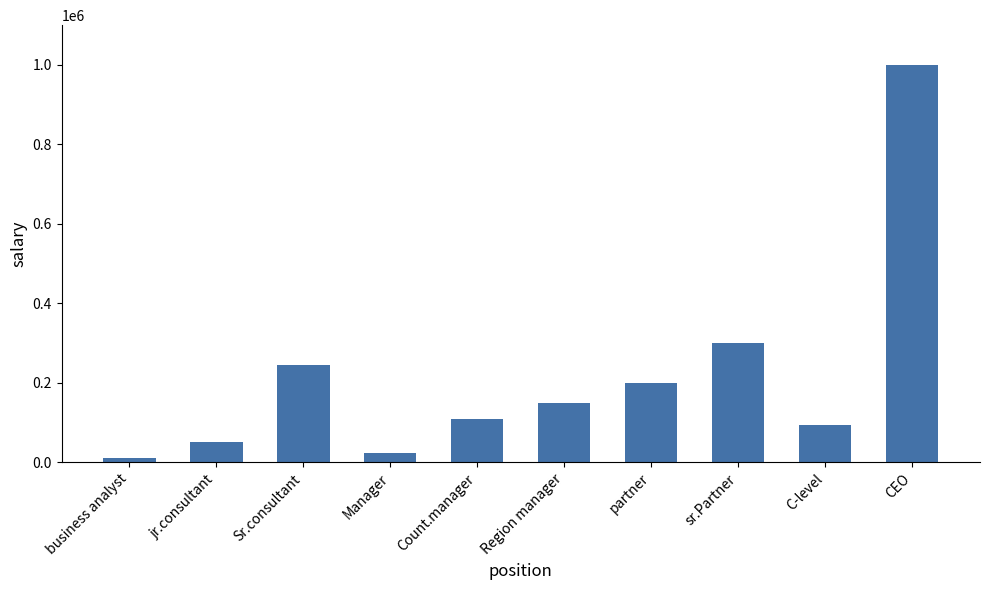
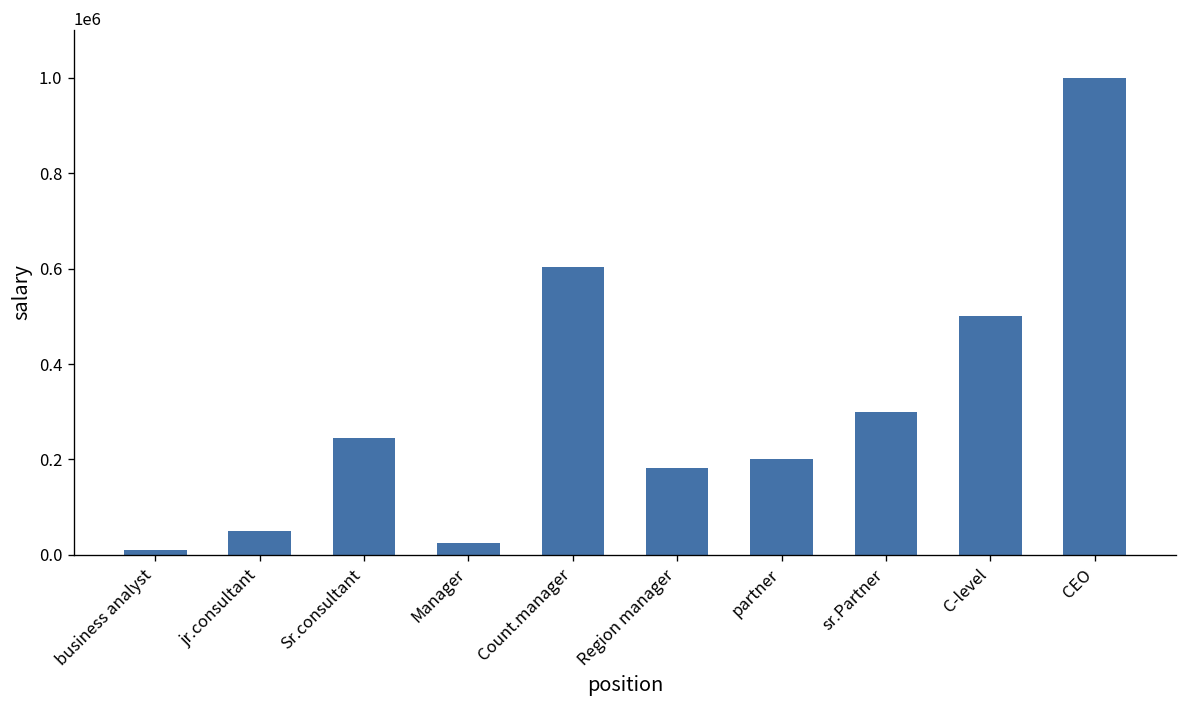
  {
    "business analyst": 10000,
    "jr.consultant": 50000,
    "Sr.consultant": 250000,
    "Manager": 20000,
-   "Count.manager": 110000,
-   "Region manager": 150000,
+   "Count.manager": 600000,
+   "Region manager": 180000,
    "partner": 200000,
    "sr.Partner": 300000,
-   "C-level": 90000,
+   "C-level": 500000,
    "CEO": 1000000
  }
